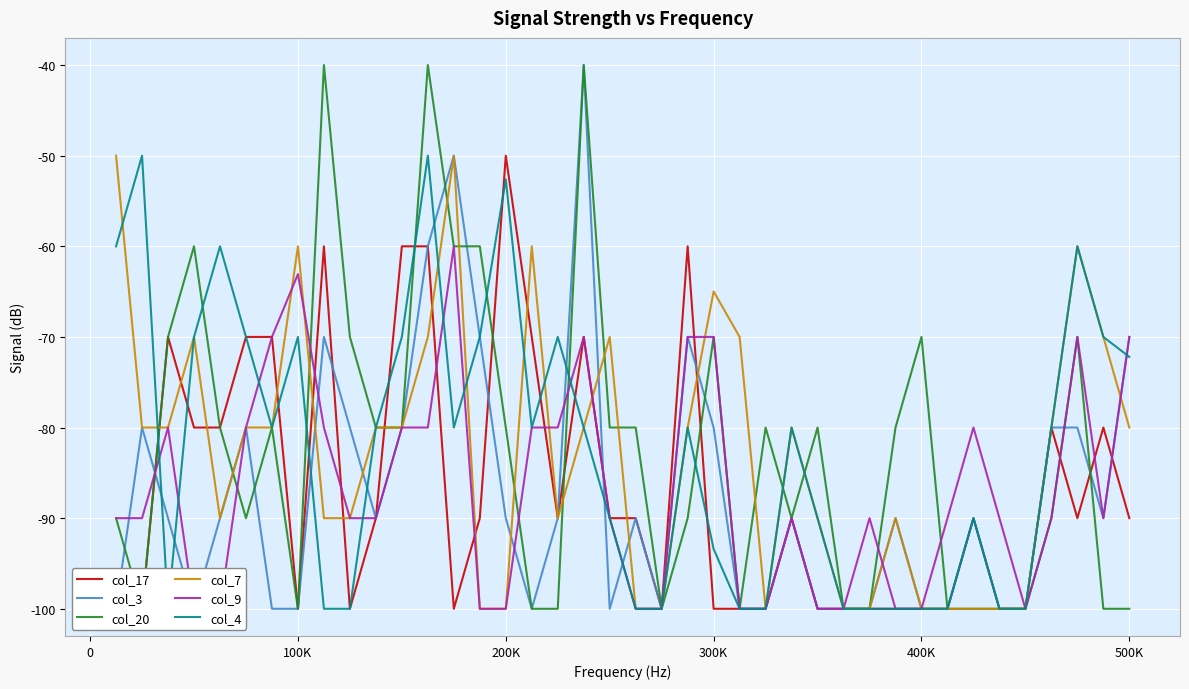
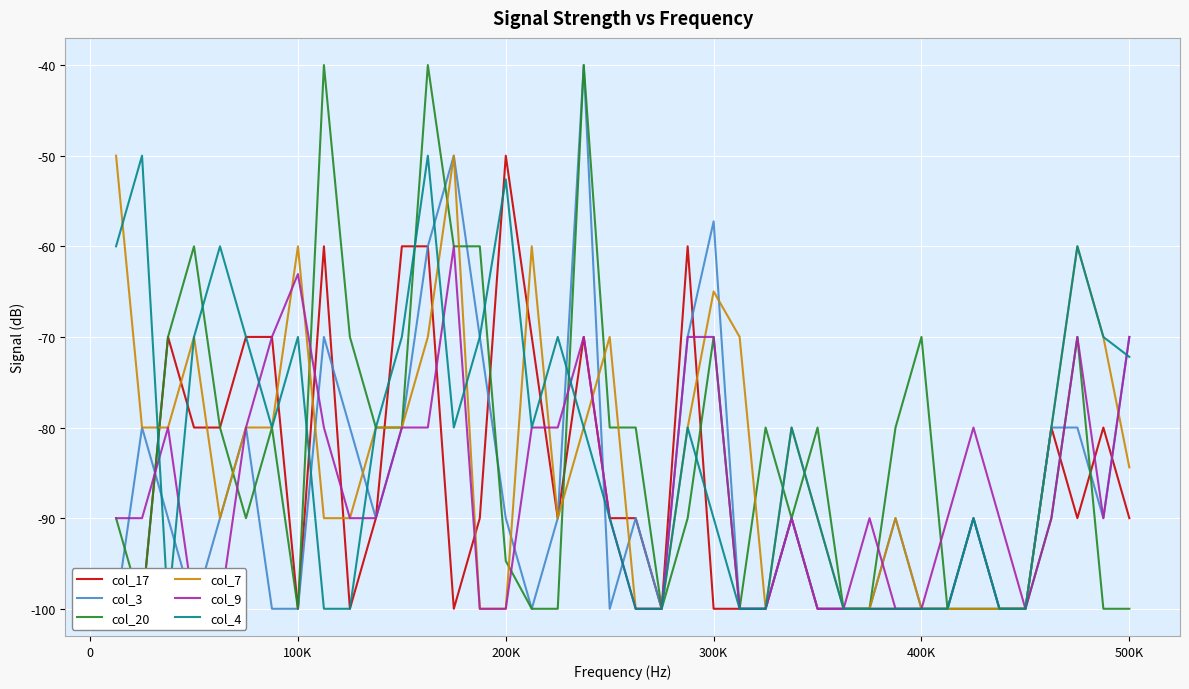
  {
    "col_17": {
      "200K": -50,
      "300K": -100,
      "500K": -90
    },
    "col_3": {
      "200K": -90,
-     "300K": -80
+     "300K": -57
    },
    "col_20": {
-     "200K": -80,
+     "200K": -95,
      "400K": -70,
      "500K": -100
    },
    "col_7": {
      "100K": -60,
      "300K": -65,
-     "500K": -80
+     "500K": -84
    },
    "col_9": {
      "100K": -63
    },
    "col_4": {
      "100K": -70,
      "200K": -53,
-     "300K": -93,
+     "300K": -90,
      "500K": -72
    }
  }
